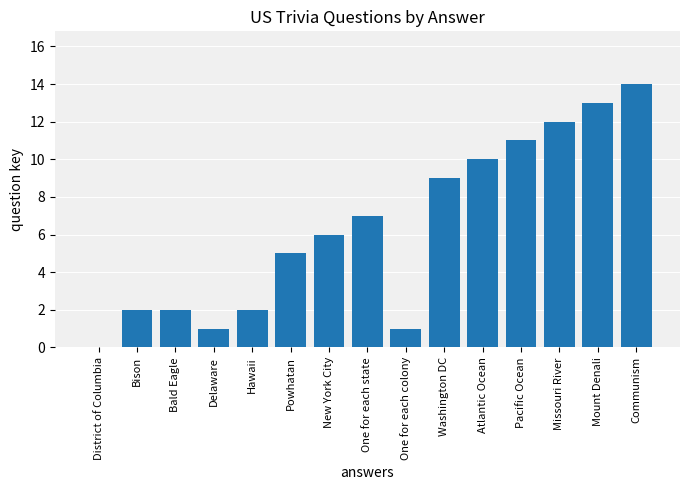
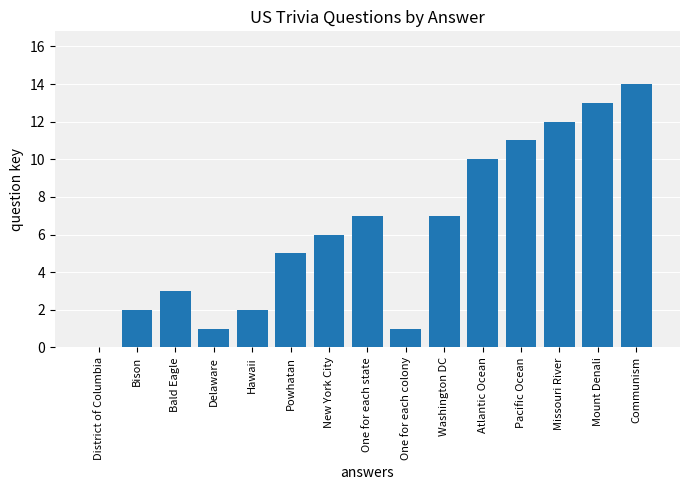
  {
    "District of Columbia": 0,
    "Bison": 2,
-   "Bald Eagle": 2,
+   "Bald Eagle": 3,
    "Delaware": 1,
    "Hawaii": 2,
    "Powhatan": 5,
    "New York City": 6,
    "One for each state": 7,
    "One for each colony": 1,
-   "Washington DC": 9,
+   "Washington DC": 7,
    "Atlantic Ocean": 10,
    "Pacific Ocean": 11,
    "Missouri River": 12,
    "Mount Denali": 13,
    "Communism": 14
  }
